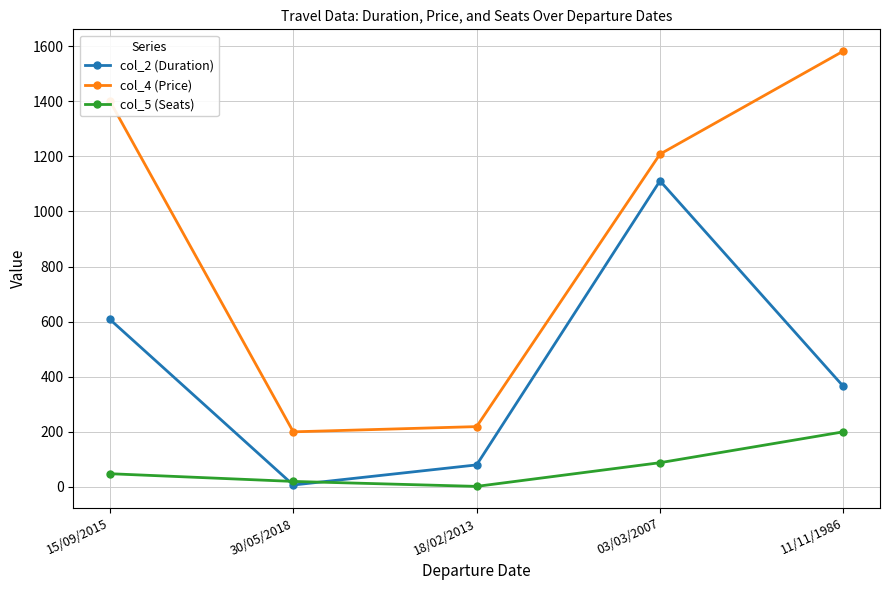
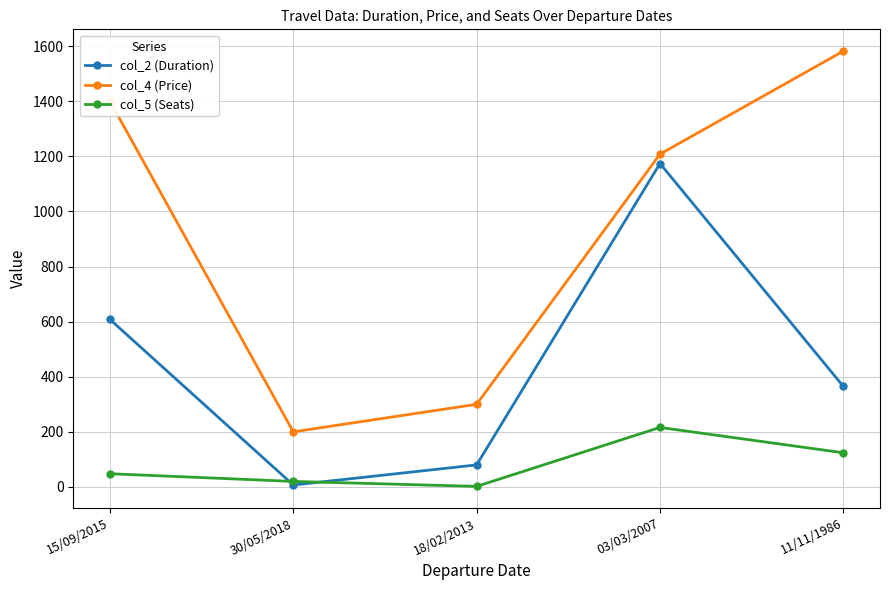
  {
    "col_2 (Duration)": {
      "15/09/2015": 610,
      "30/05/2018": 10,
      "18/02/2013": 80,
-     "03/03/2007": 1110,
+     "03/03/2007": 1170,
      "11/11/1986": 370
    },
    "col_4 (Price)": {
      "30/05/2018": 200,
-     "18/02/2013": 220,
+     "18/02/2013": 300,
      "03/03/2007": 1210,
      "11/11/1986": 1580
    },
    "col_5 (Seats)": {
      "15/09/2015": 50,
      "30/05/2018": 20,
      "18/02/2013": 0,
-     "03/03/2007": 90,
-     "11/11/1986": 200
+     "03/03/2007": 220,
+     "11/11/1986": 120
    }
  }
